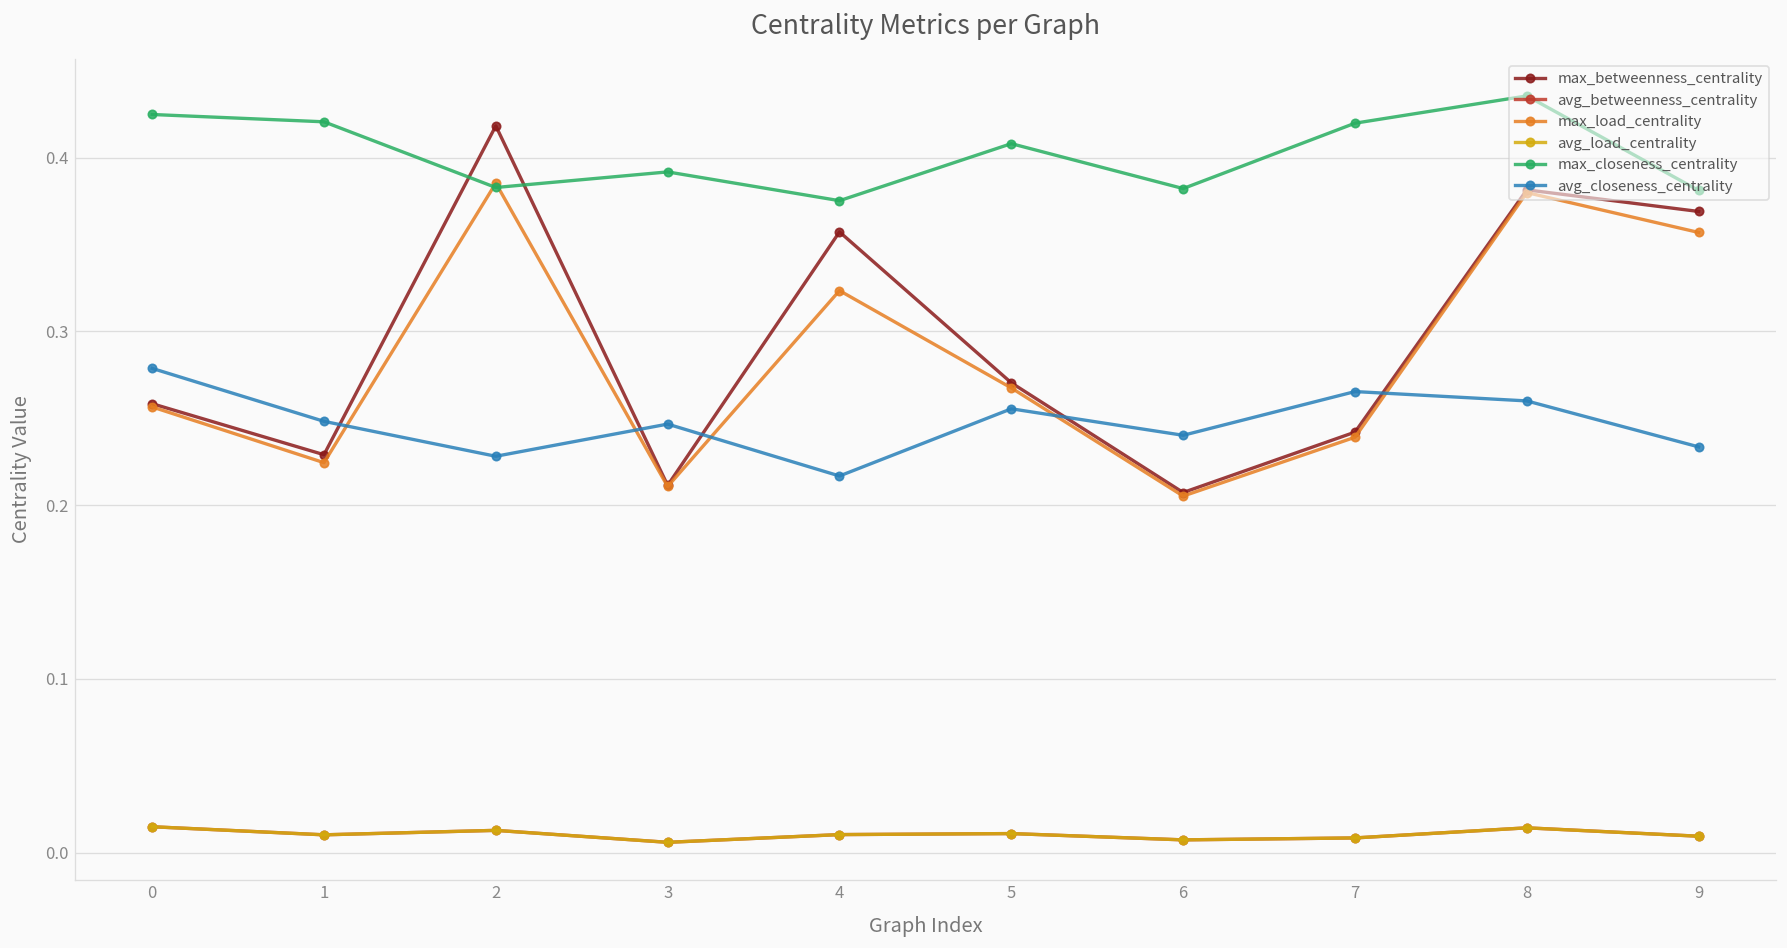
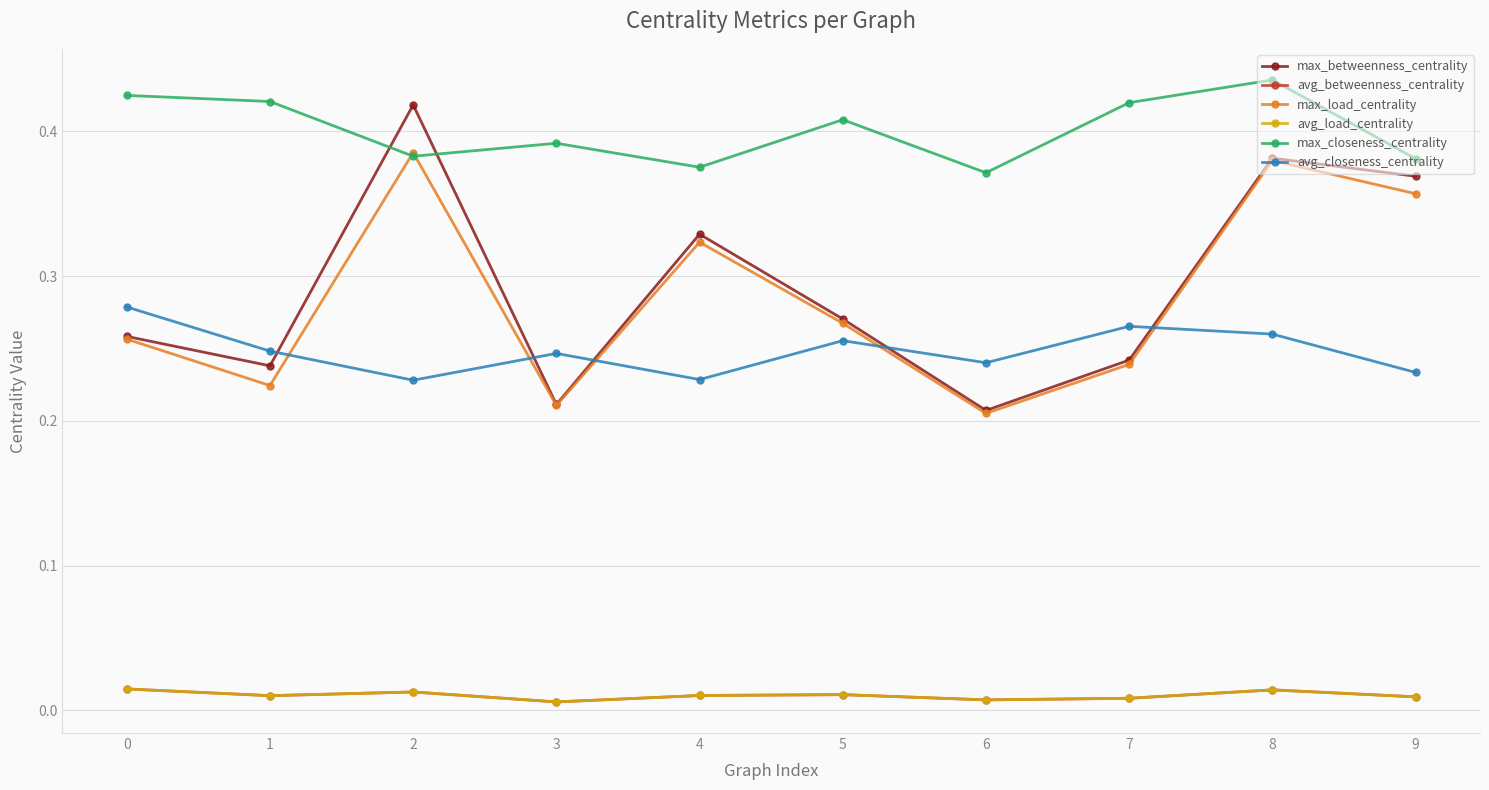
  {
    "max_betweenness_centrality": {
      "0": 0.258,
-     "1": 0.229,
+     "1": 0.238,
      "2": 0.418,
-     "4": 0.357,
+     "4": 0.329,
      "5": 0.270,
      "6": 0.207,
      "7": 0.242,
      "9": 0.369
    },
    "max_closeness_centrality": {
      "0": 0.425,
      "1": 0.421,
      "2": 0.383,
      "3": 0.392,
      "4": 0.375,
      "5": 0.408,
-     "6": 0.382,
+     "6": 0.371,
      "7": 0.420
    },
    "avg_closeness_centrality": {
      "0": 0.279,
      "1": 0.248,
      "2": 0.228,
      "3": 0.247,
-     "4": 0.217,
+     "4": 0.229,
      "5": 0.255,
      "6": 0.240,
      "7": 0.265,
      "8": 0.260,
      "9": 0.234
    }
  }
